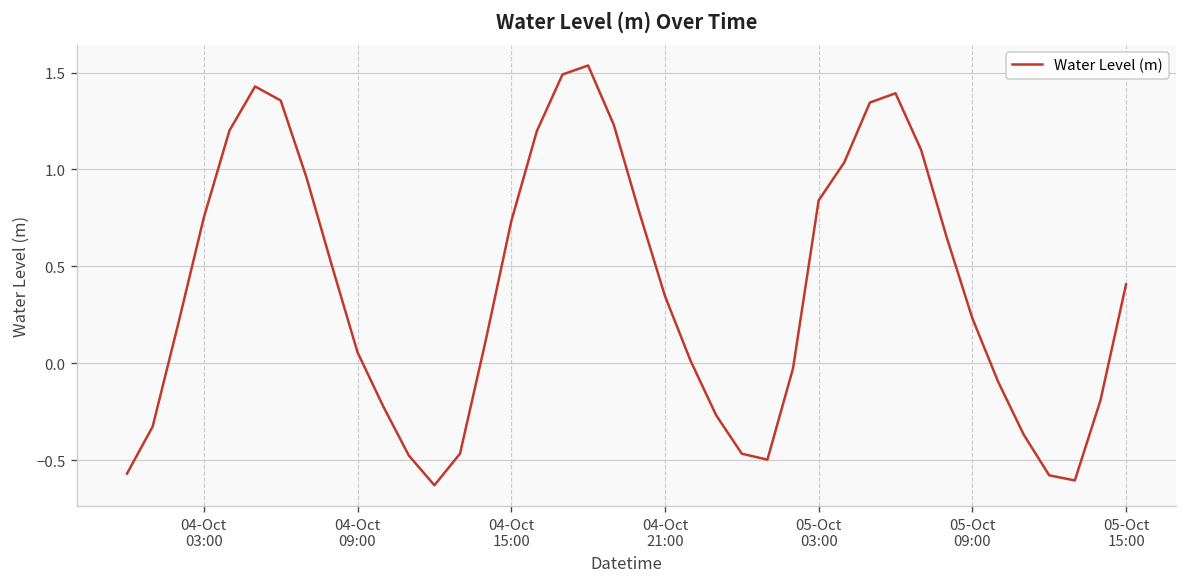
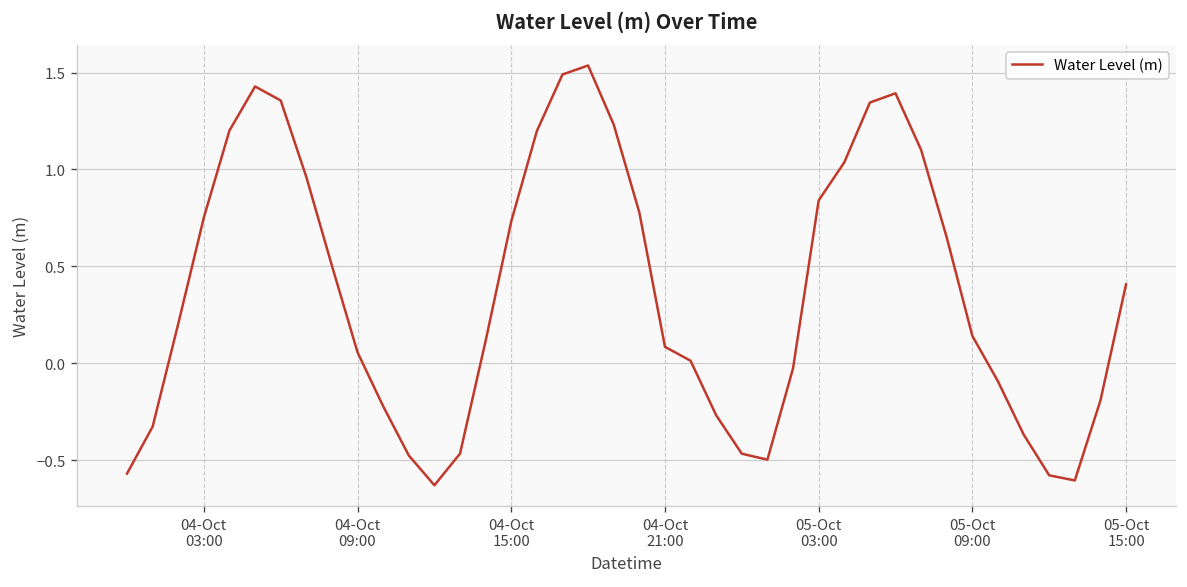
  {
    "04-Oct 03:00": 0.75,
    "04-Oct 09:00": 0.06,
    "04-Oct 15:00": 0.73,
-   "04-Oct 21:00": 0.35,
+   "04-Oct 21:00": 0.09,
    "05-Oct 03:00": 0.84,
-   "05-Oct 09:00": 0.23,
+   "05-Oct 09:00": 0.14,
    "05-Oct 15:00": 0.41
  }
